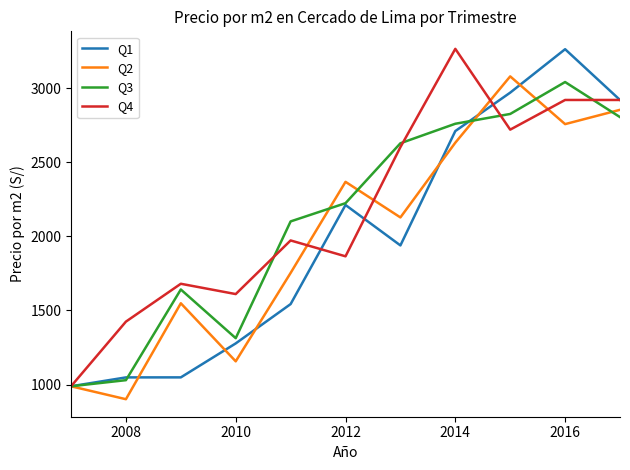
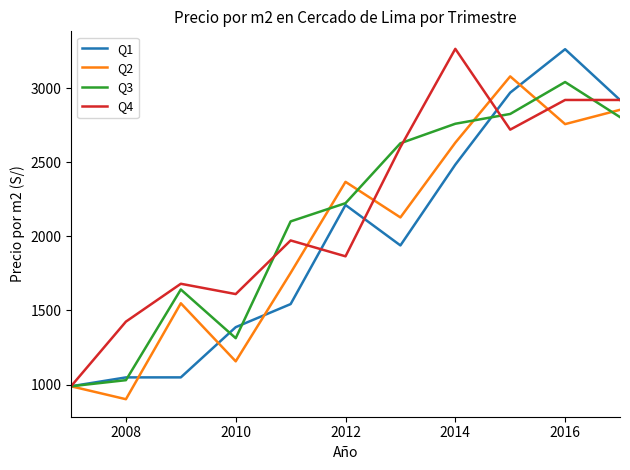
  {
    "Q1": {
      "2008": 1050,
-     "2010": 1280,
-     "2014": 2710,
+     "2010": 1390,
+     "2014": 2480,
      "2016": 3260
    },
    "Q2": {
      "2008": 900,
      "2010": 1160,
      "2012": 2370,
      "2014": 2630,
      "2016": 2760
    },
    "Q3": {
      "2008": 1030,
      "2010": 1310,
      "2014": 2760,
      "2016": 3040
    },
    "Q4": {
      "2008": 1420,
      "2010": 1610,
      "2012": 1870,
      "2014": 3260,
      "2016": 2920
    }
  }
